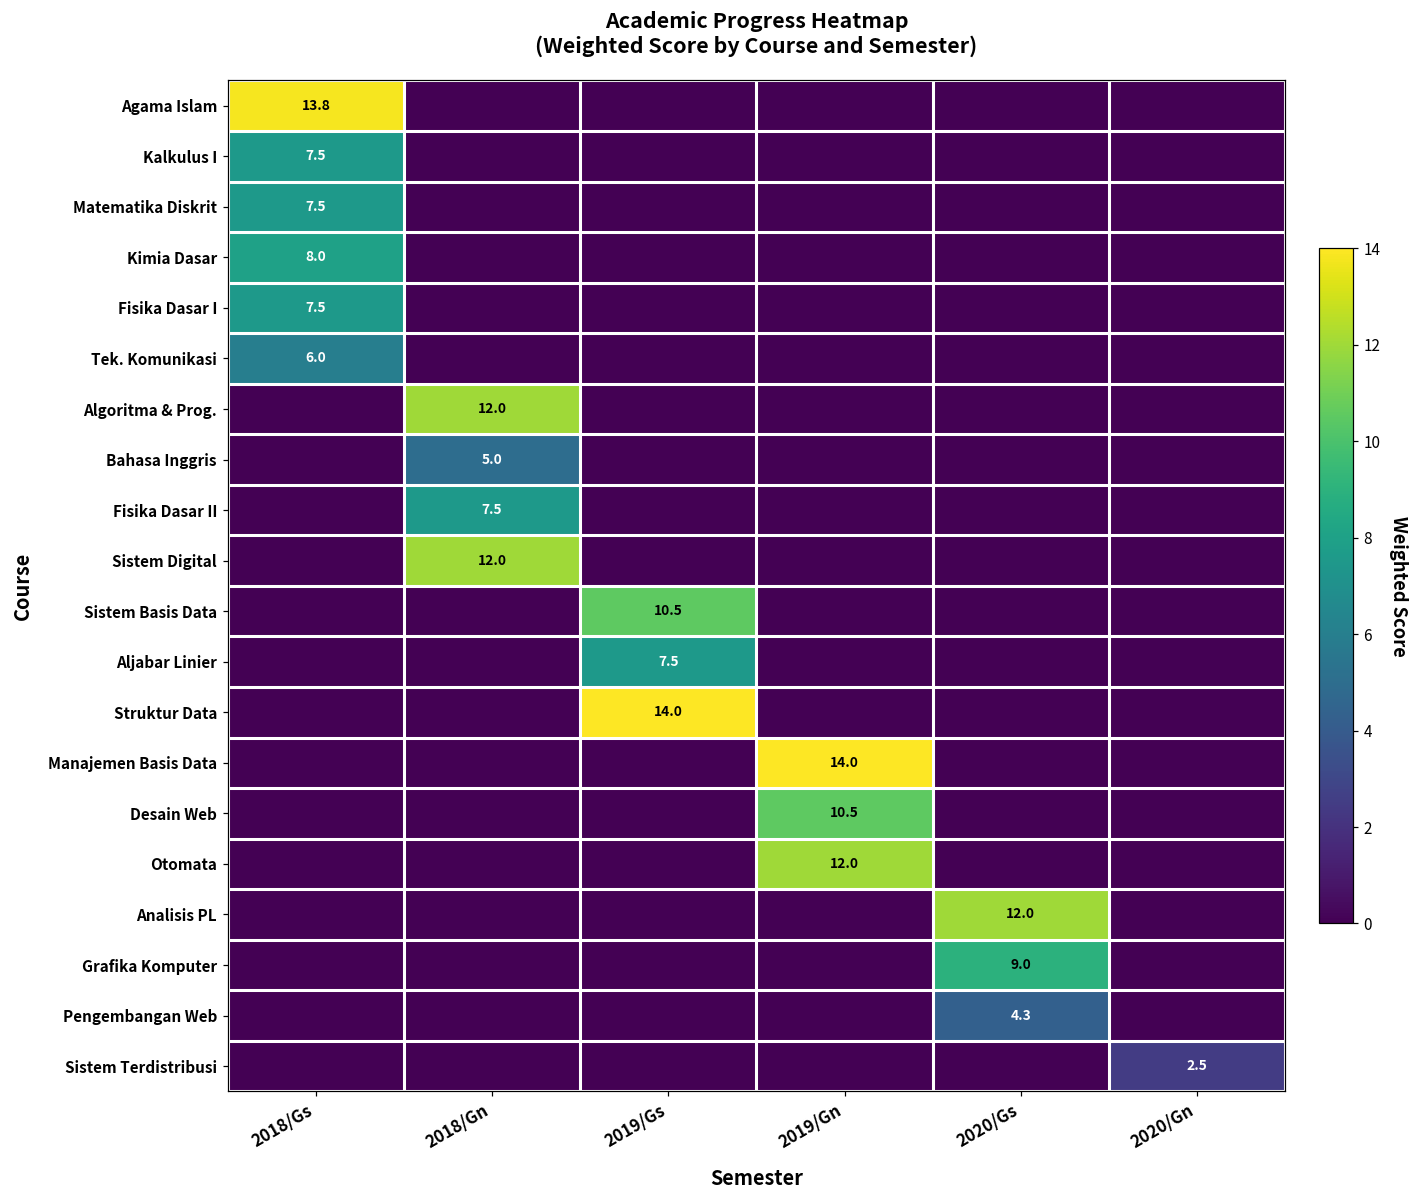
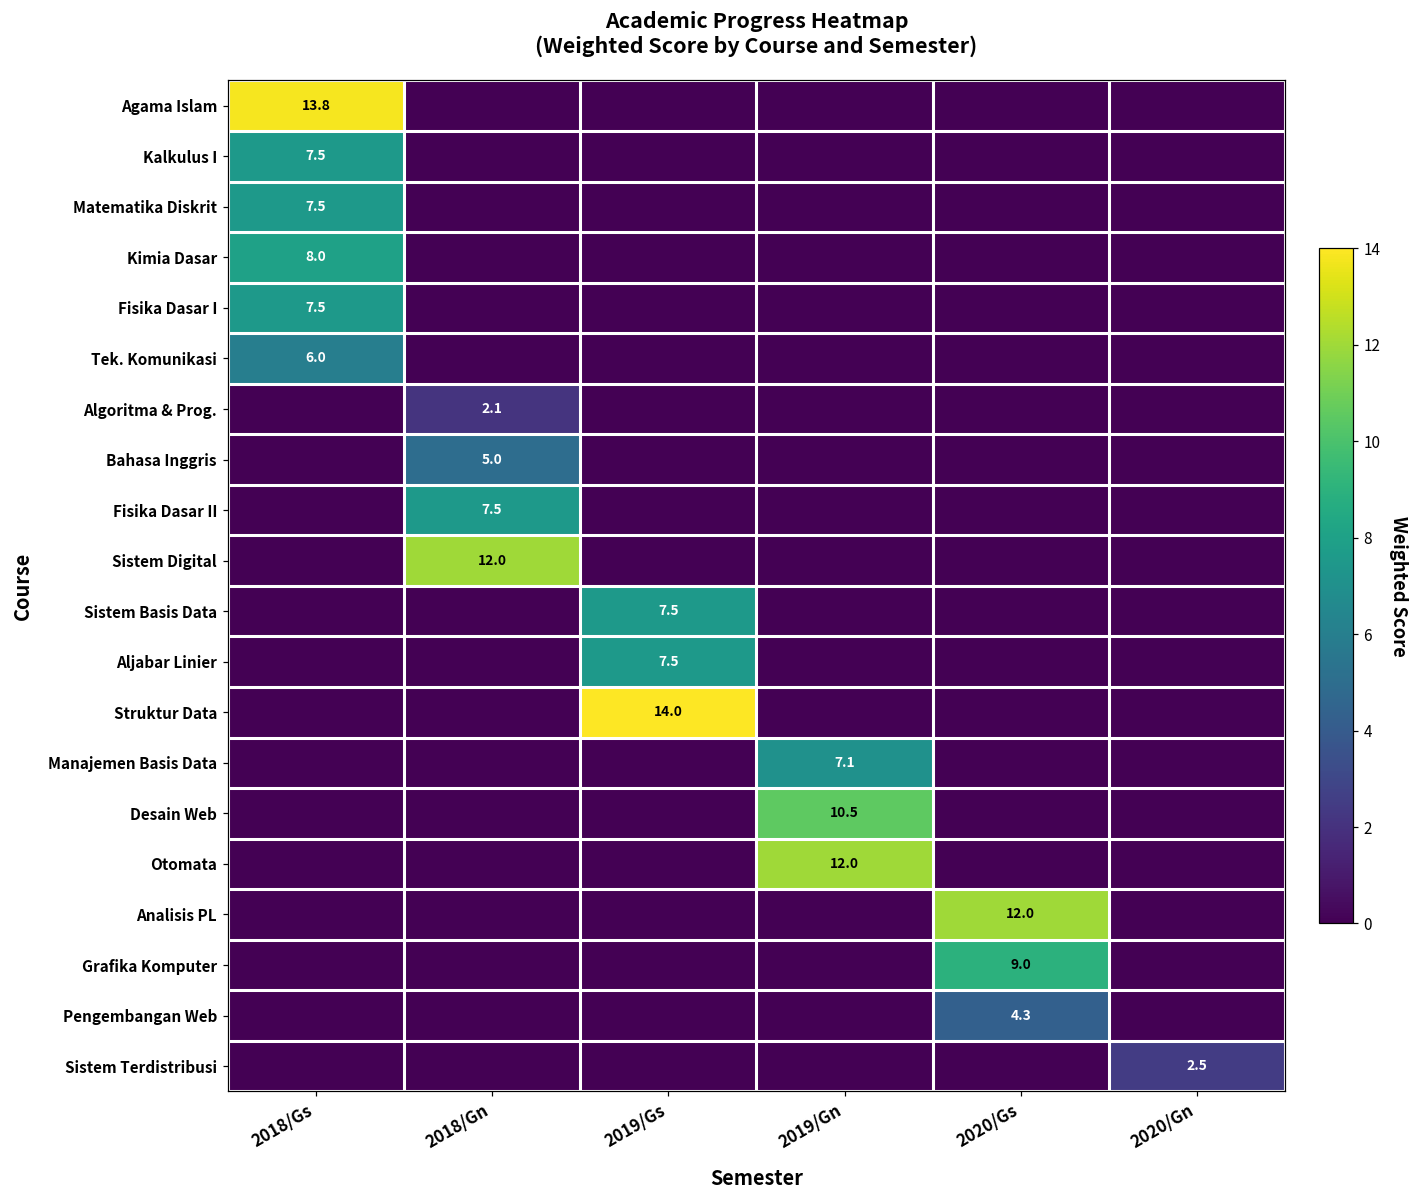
  {
    "Agama Islam": {
      "2018/Gs": 13.8
    },
    "Kalkulus I": {
      "2018/Gs": 7.5
    },
    "Matematika Diskrit": {
      "2018/Gs": 7.5
    },
    "Kimia Dasar": {
      "2018/Gs": 8.0
    },
    "Fisika Dasar I": {
      "2018/Gs": 7.5
    },
    "Tek. Komunikasi": {
      "2018/Gs": 6.0
    },
    "Algoritma & Prog.": {
-     "2018/Gn": 12.0
+     "2018/Gn": 2.1
    },
    "Bahasa Inggris": {
      "2018/Gn": 5.0
    },
    "Fisika Dasar II": {
      "2018/Gn": 7.5
    },
    "Sistem Digital": {
      "2018/Gn": 12.0
    },
    "Sistem Basis Data": {
-     "2019/Gs": 10.5
+     "2019/Gs": 7.5
    },
    "Aljabar Linier": {
      "2019/Gs": 7.5
    },
    "Struktur Data": {
      "2019/Gs": 14.0
    },
    "Manajemen Basis Data": {
-     "2019/Gn": 14.0
+     "2019/Gn": 7.1
    },
    "Desain Web": {
      "2019/Gn": 10.5
    },
    "Otomata": {
      "2019/Gn": 12.0
    },
    "Analisis PL": {
      "2020/Gs": 12.0
    },
    "Grafika Komputer": {
      "2020/Gs": 9.0
    },
    "Pengembangan Web": {
      "2020/Gs": 4.3
    },
    "Sistem Terdistribusi": {
      "2020/Gn": 2.5
    }
  }
